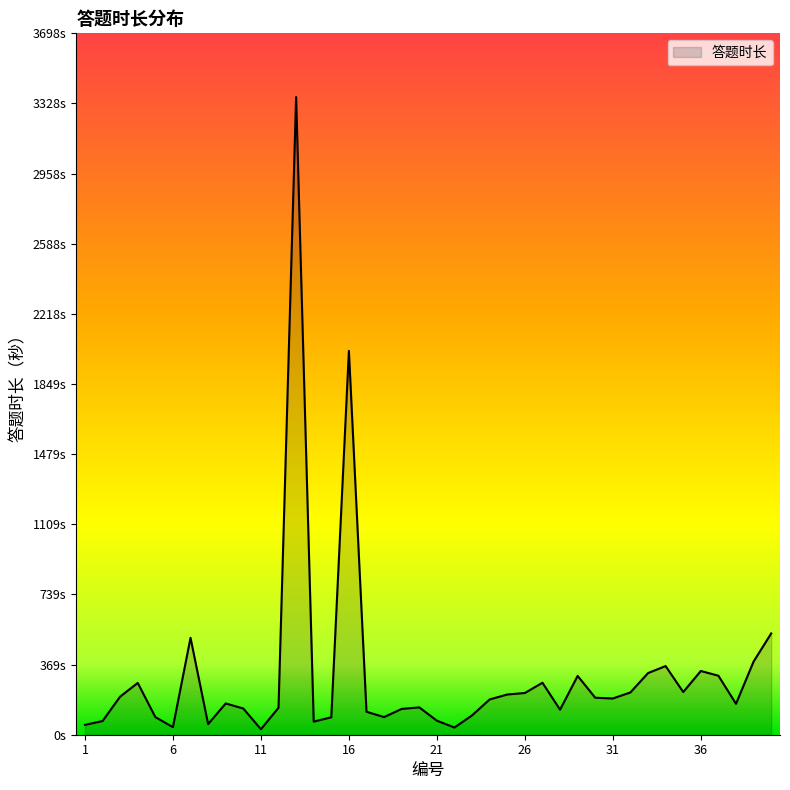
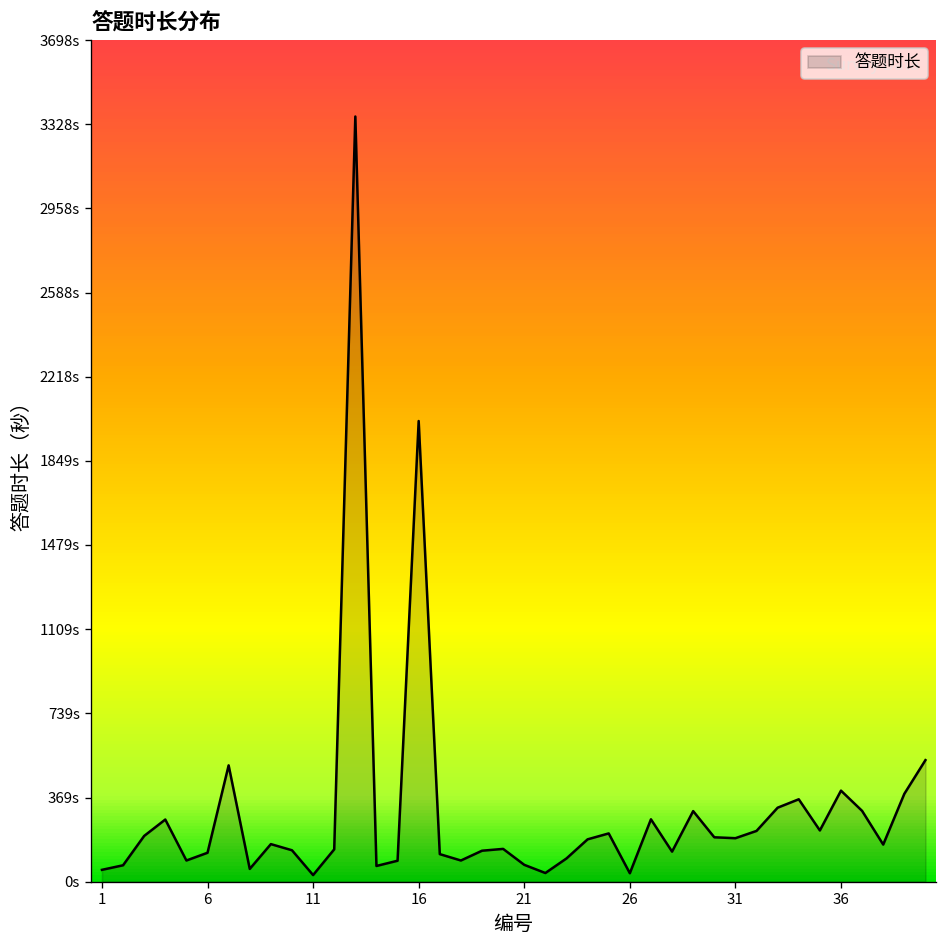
  {
    "1": "50s",
-   "6": "40s",
+   "6": "130s",
    "11": "30s",
    "16": "2020s",
    "21": "70s",
-   "26": "220s",
+   "26": "40s",
    "31": "190s",
-   "36": "340s"
+   "36": "400s"
  }
